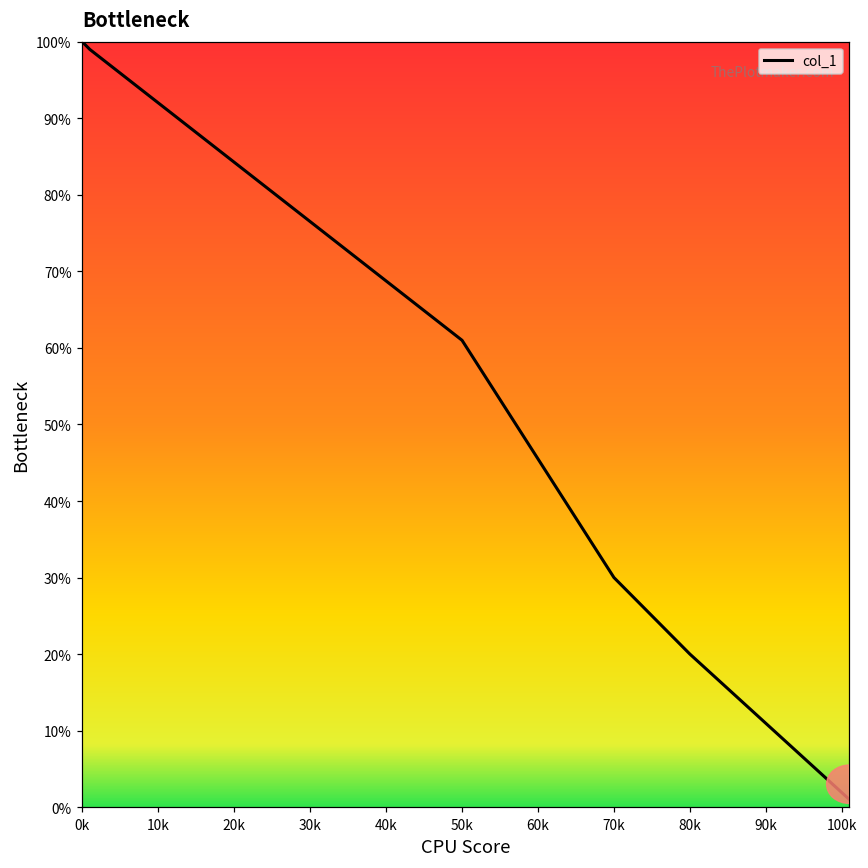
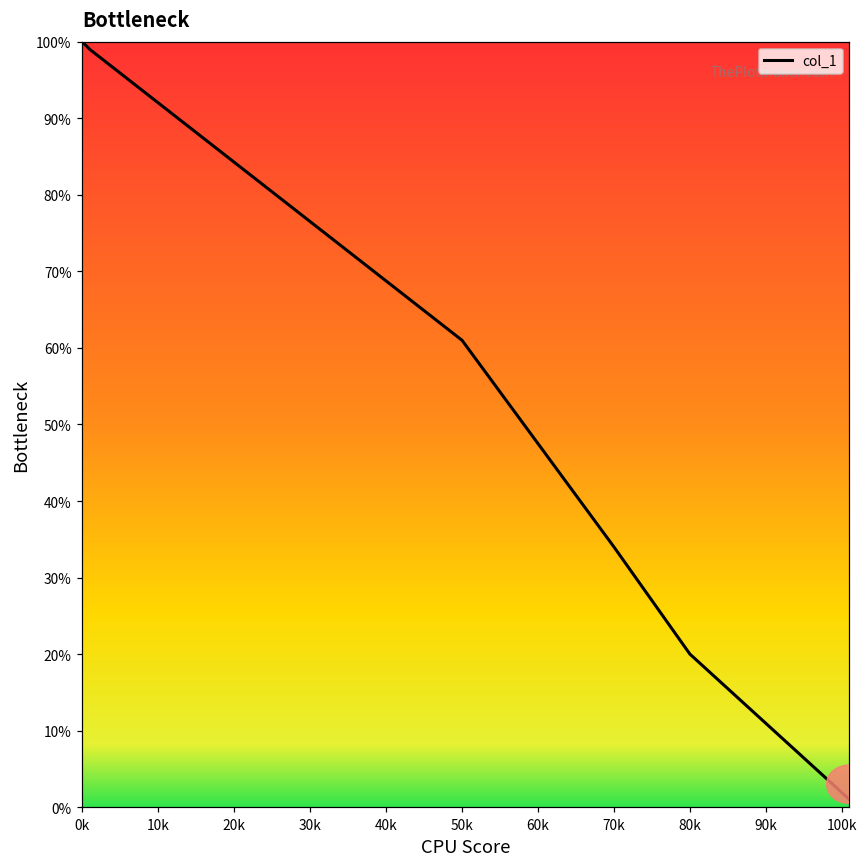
  {
    "0k": "100%",
    "50k": "61%",
-   "70k": "30%",
+   "70k": "34%",
    "80k": "20%"
  }
